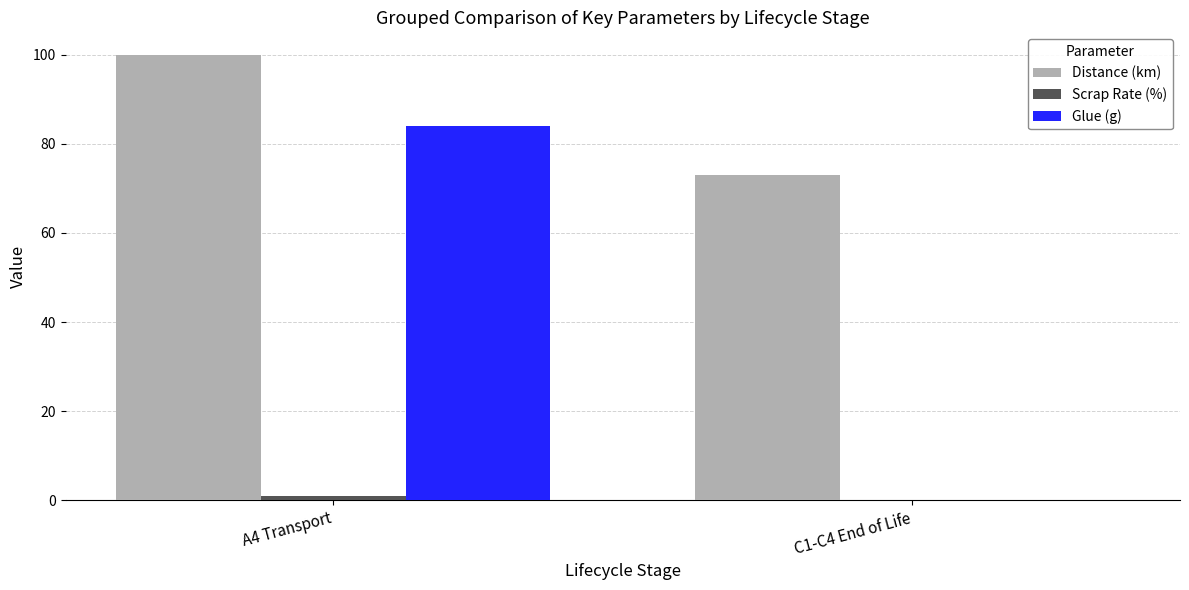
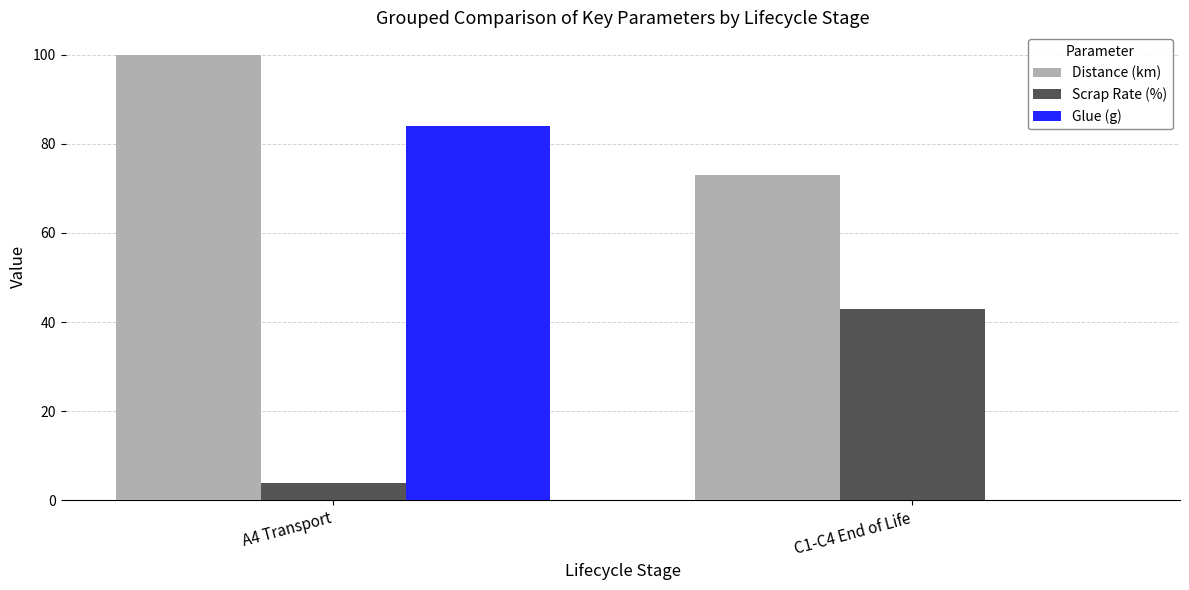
  {
    "Distance (km)": {
      "A4 Transport": 100,
      "C1-C4 End of Life": 73
    },
    "Scrap Rate (%)": {
-     "A4 Transport": 1,
-     "C1-C4 End of Life": 0
+     "A4 Transport": 4,
+     "C1-C4 End of Life": 43
    },
    "Glue (g)": {
      "A4 Transport": 84,
      "C1-C4 End of Life": 0
    }
  }
